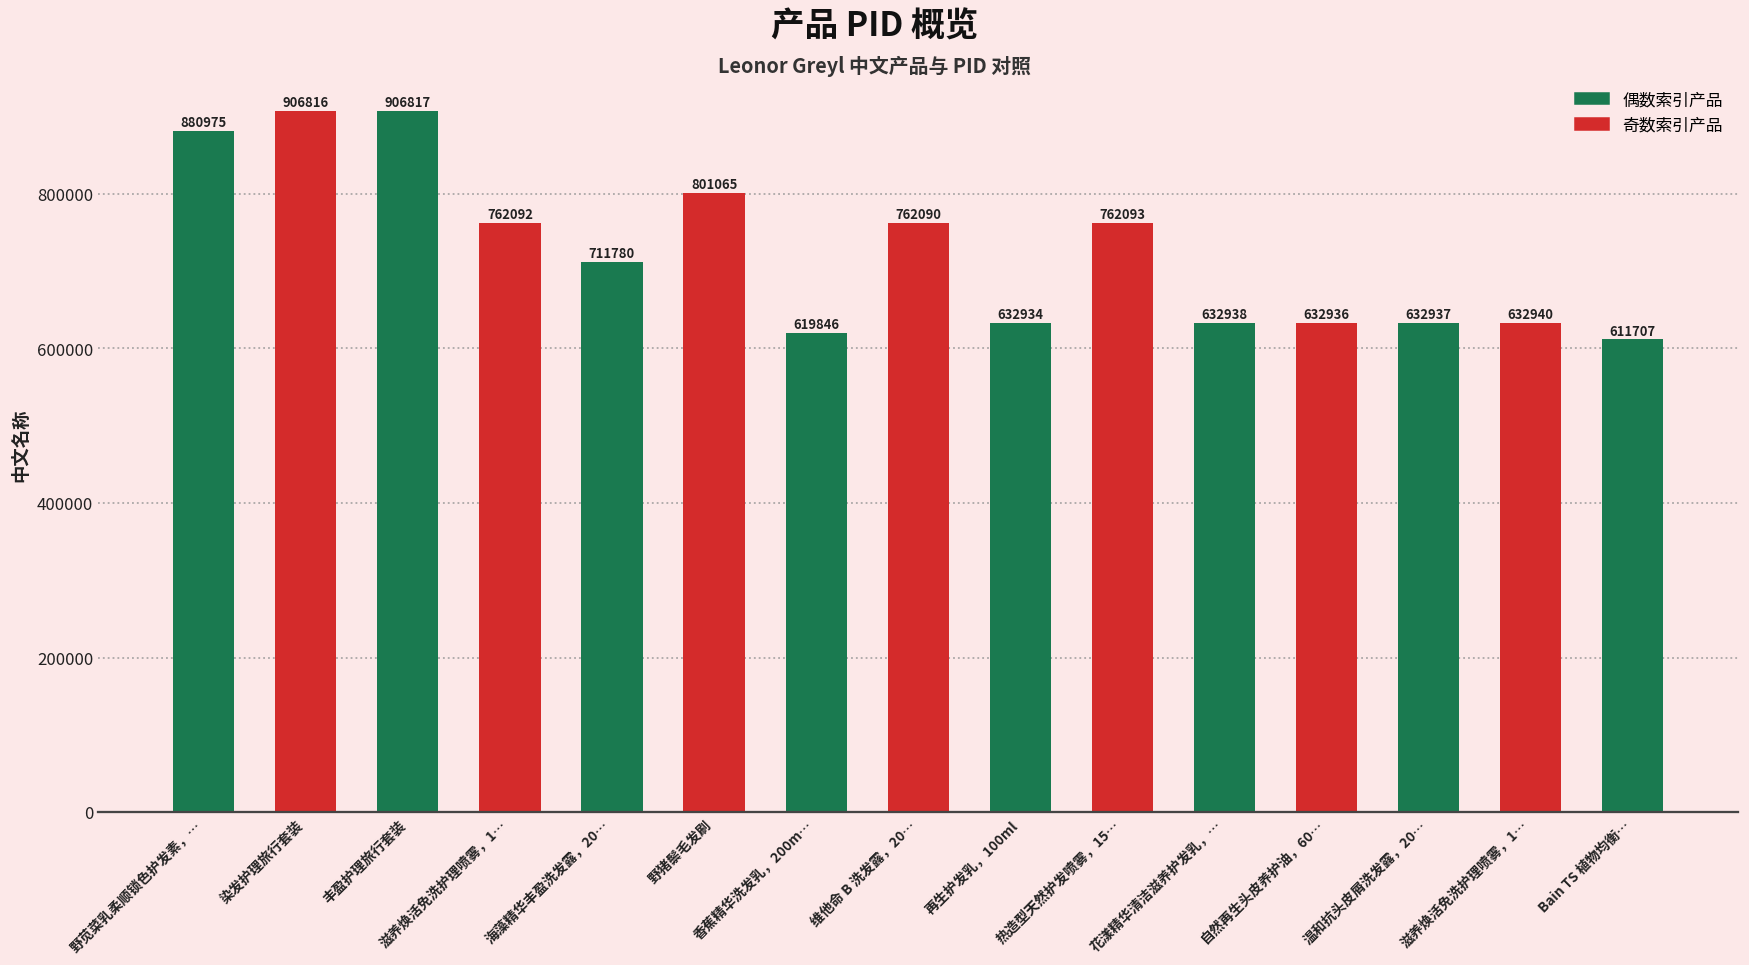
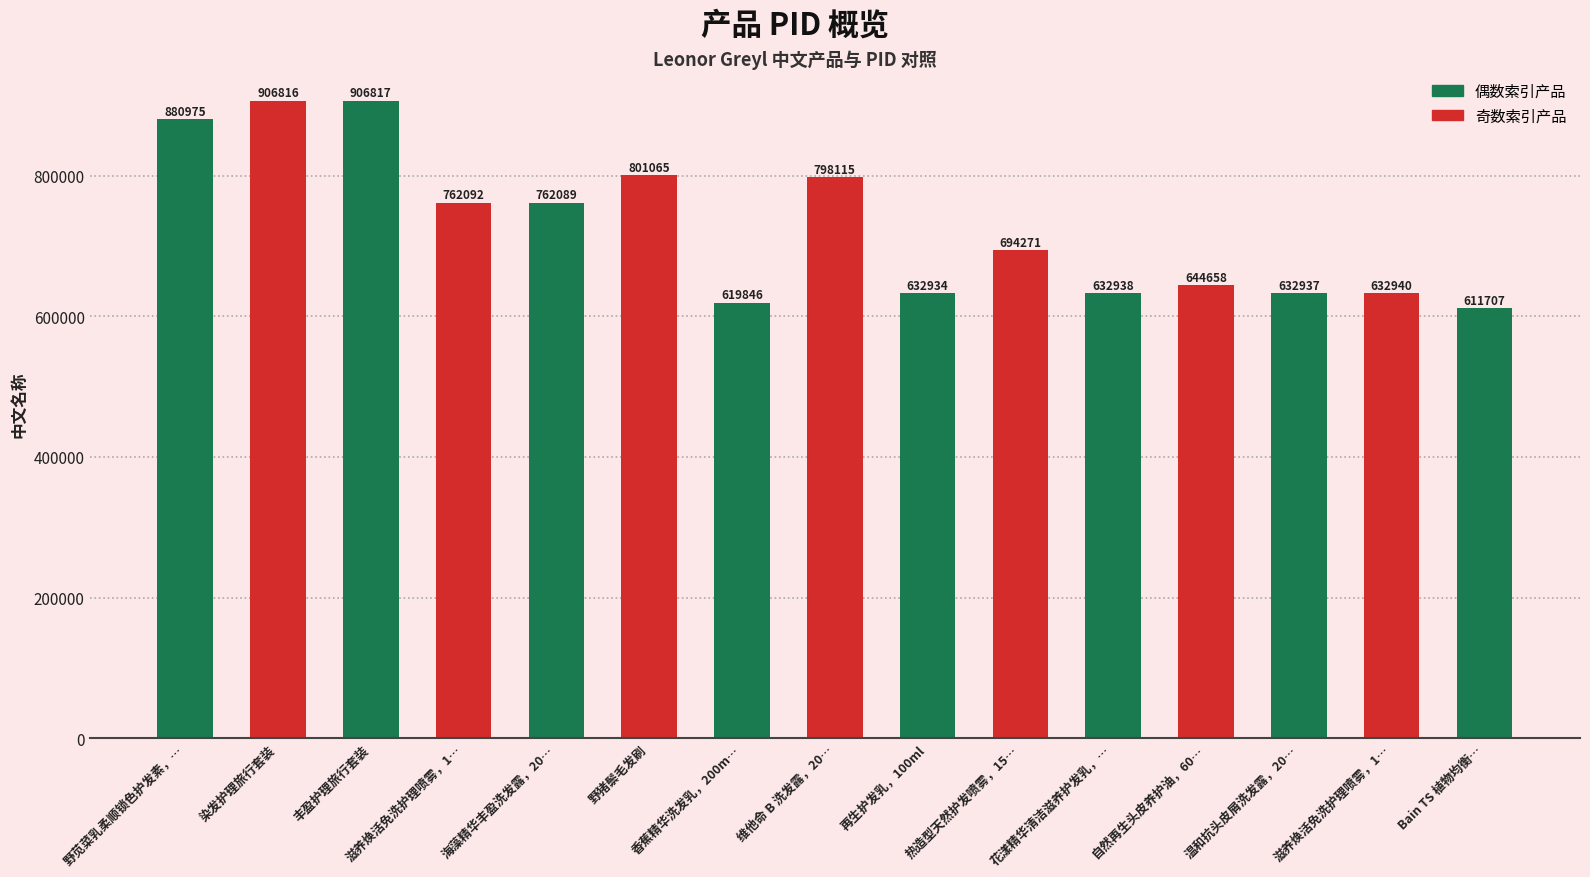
  {
    "野苋菜乳柔顺锁色护发素，…": 880975,
    "染发护理旅行套装": 906816,
    "丰盈护理旅行套装": 906817,
-   "海藻精华丰盈洗发露，20…": 711780,
+   "海藻精华丰盈洗发露，20…": 762089,
    "野猪鬃毛发刷": 801065,
    "香蕉精华洗发乳，200m…": 619846,
-   "维他命 B 洗发露，20…": 762090,
+   "维他命 B 洗发露，20…": 798115,
    "再生护发乳，100ml": 632934,
-   "热造型天然护发喷雾，15…": 762093,
+   "热造型天然护发喷雾，15…": 694271,
    "花漾精华清洁滋养护发乳，…": 632938,
-   "自然再生头皮养护油，60…": 632936,
+   "自然再生头皮养护油，60…": 644658,
    "温和抗头皮屑洗发露，20…": 632937,
    "Bain TS 植物均衡…": 611707
  }
